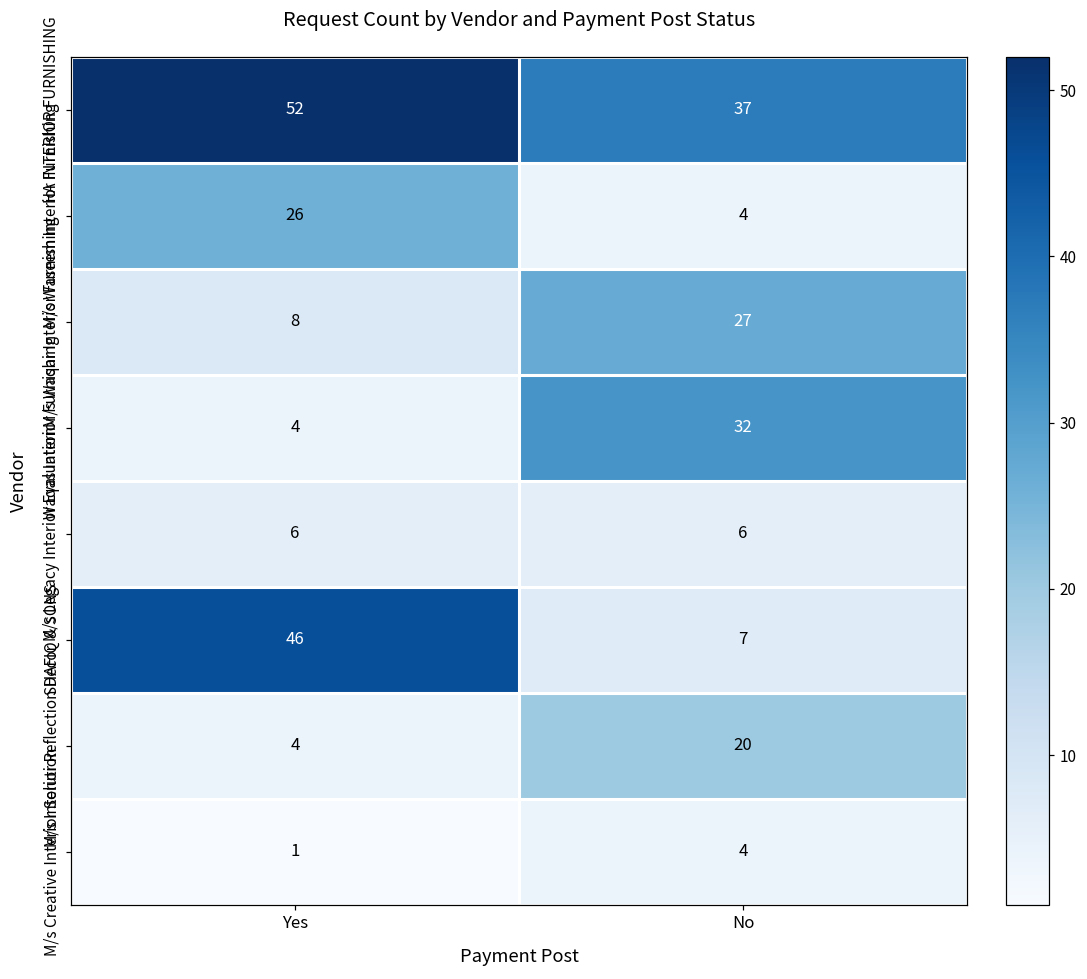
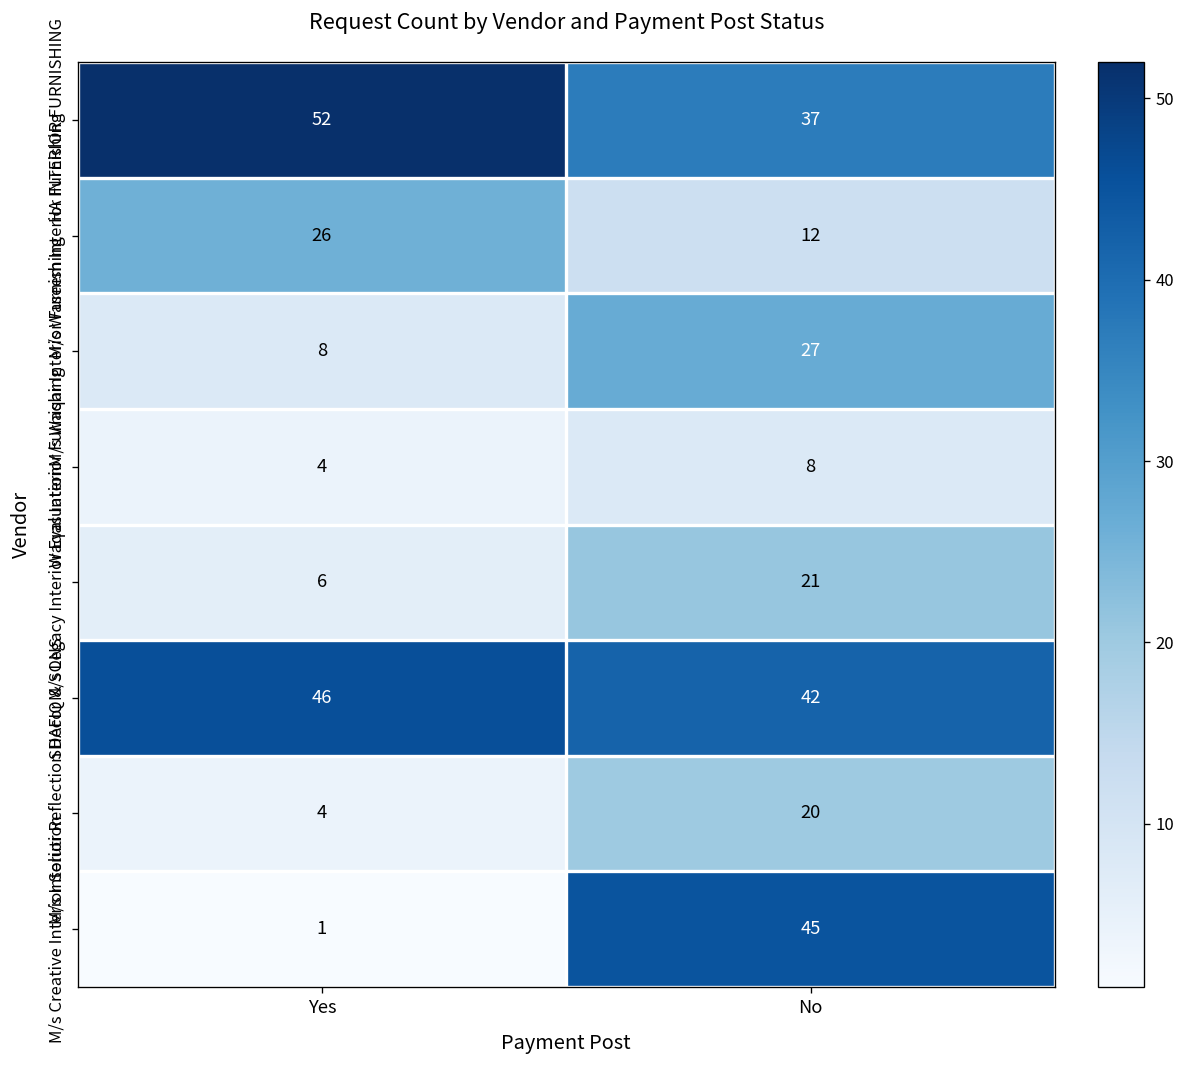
  {
    "HA INTERIOR FURNISHING": {
      "Yes": 52,
      "No": 37
    },
    "M/s Waseem Interior Furnishing": {
      "Yes": 26,
-     "No": 4
+     "No": 12
    },
    "M/s Waqar Interior Furnishing": {
      "Yes": 8,
      "No": 27
    },
    "Waqas Interior Furnishing": {
      "Yes": 4,
-     "No": 32
+     "No": 8
    },
    "M/s Legacy Interior Evaluation": {
      "Yes": 6,
-     "No": 6
+     "No": 21
    },
    "SHAFIQ & SONS": {
      "Yes": 46,
-     "No": 7
+     "No": 42
    },
    "M/s Interior Reflection Decor": {
      "Yes": 4,
      "No": 20
    },
    "M/s Creative Interior Solution": {
      "Yes": 1,
-     "No": 4
+     "No": 45
    }
  }
